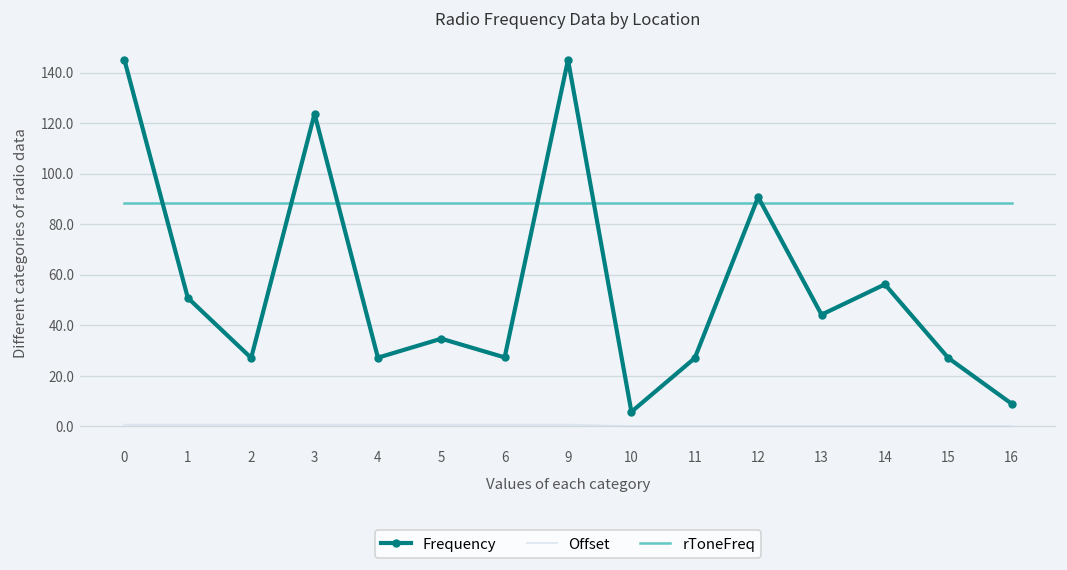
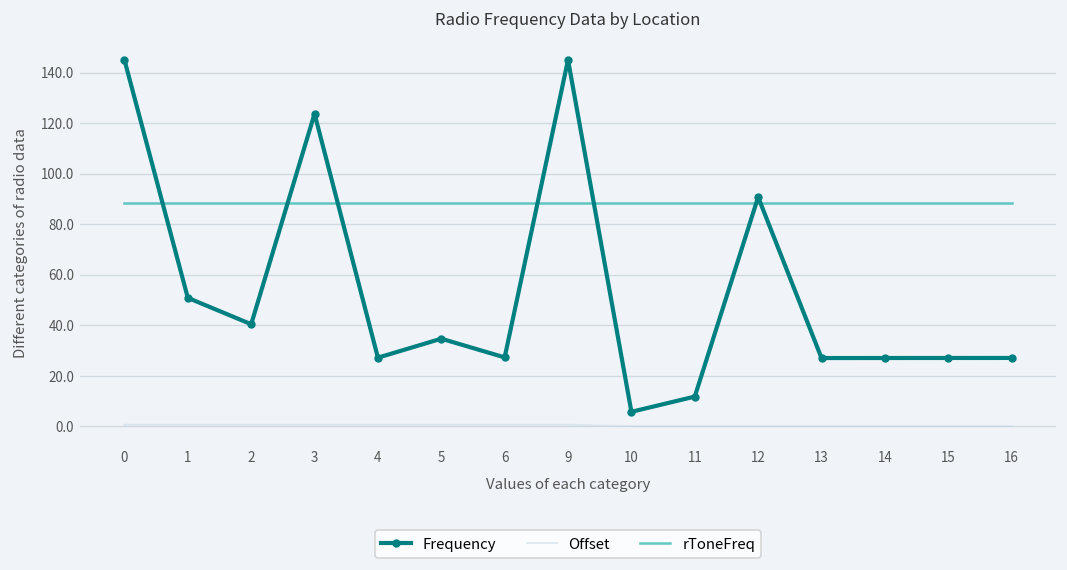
  {
    "Frequency": {
      "0": 145,
      "1": 51,
-     "2": 27,
+     "2": 40,
      "3": 124,
      "4": 27,
      "5": 35,
      "6": 27,
      "9": 145,
      "10": 6,
-     "11": 27,
+     "11": 12,
      "12": 91,
-     "13": 44,
-     "14": 56,
+     "13": 27,
+     "14": 27,
      "15": 27,
-     "16": 9
+     "16": 27
    },
    "Offset": {
      "0": 1,
      "1": 1,
      "2": 1,
      "3": 1,
      "4": 1,
      "5": 1,
      "6": 1,
      "9": 1,
      "10": 0,
      "11": 0,
      "12": 0,
      "13": 0,
      "14": 0,
      "15": 0,
      "16": 0
    },
    "rToneFreq": {
      "0": 89,
      "1": 89,
      "2": 89,
      "3": 89,
      "4": 89,
      "5": 89,
      "6": 89,
      "9": 89,
      "10": 89,
      "11": 89,
      "12": 89,
      "13": 89,
      "14": 89,
      "15": 89,
      "16": 89
    }
  }
